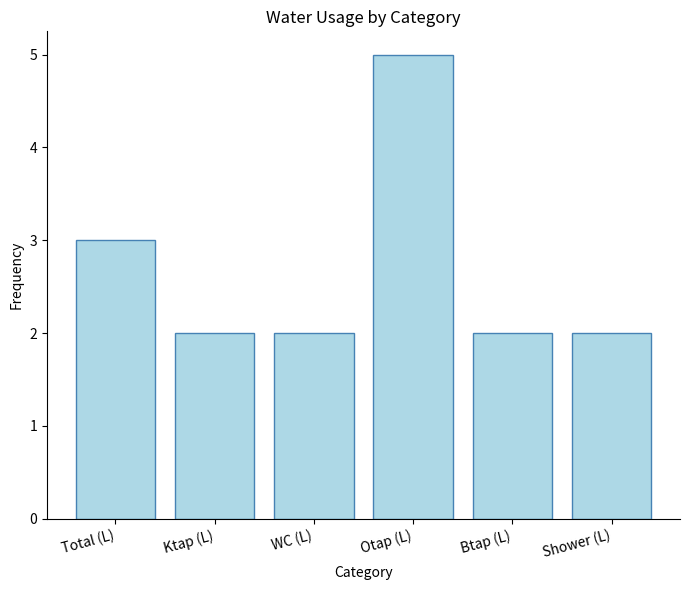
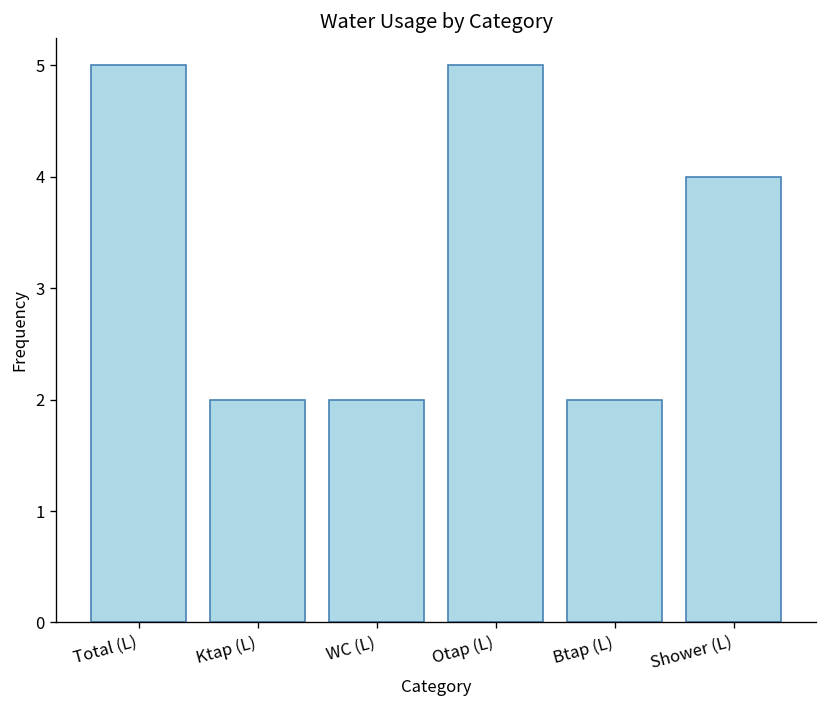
  {
-   "Total (L)": 3,
+   "Total (L)": 5,
    "Ktap (L)": 2,
    "WC (L)": 2,
    "Otap (L)": 5,
    "Btap (L)": 2,
-   "Shower (L)": 2
+   "Shower (L)": 4
  }
